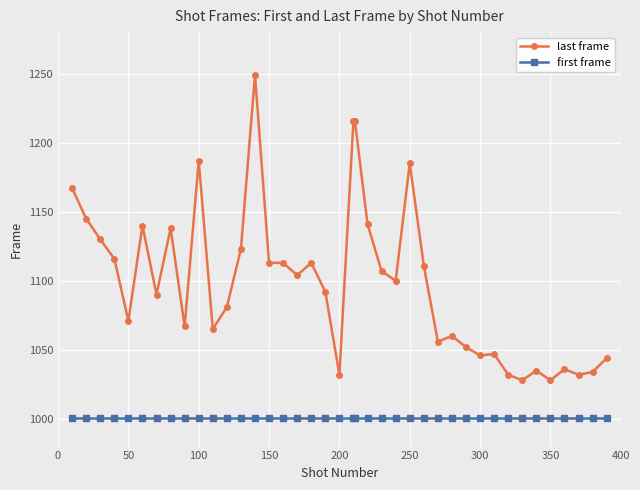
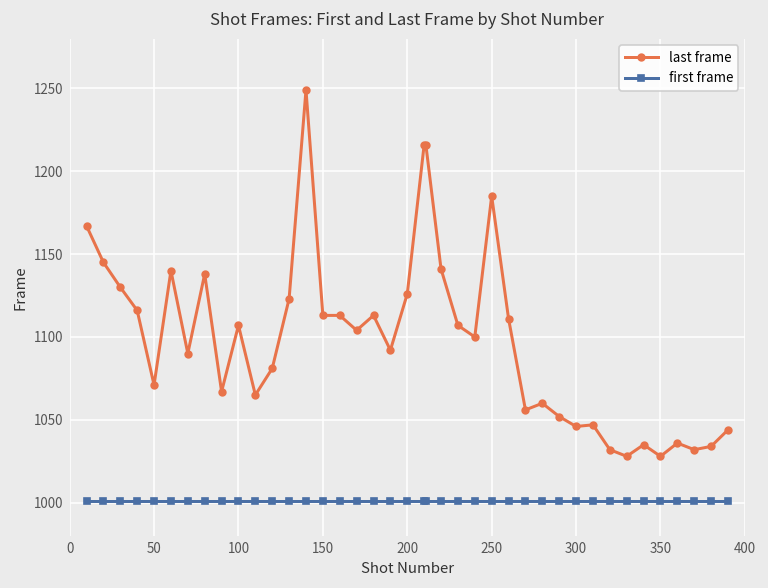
  {
    "last frame": {
      "50": 1071,
-     "100": 1187,
+     "100": 1107,
      "150": 1113,
-     "200": 1032,
+     "200": 1126,
      "250": 1185,
      "300": 1046,
      "350": 1028
    },
    "first frame": {
      "50": 1001,
      "100": 1001,
      "150": 1001,
      "200": 1001,
      "250": 1001,
      "300": 1001,
      "350": 1001
    }
  }
